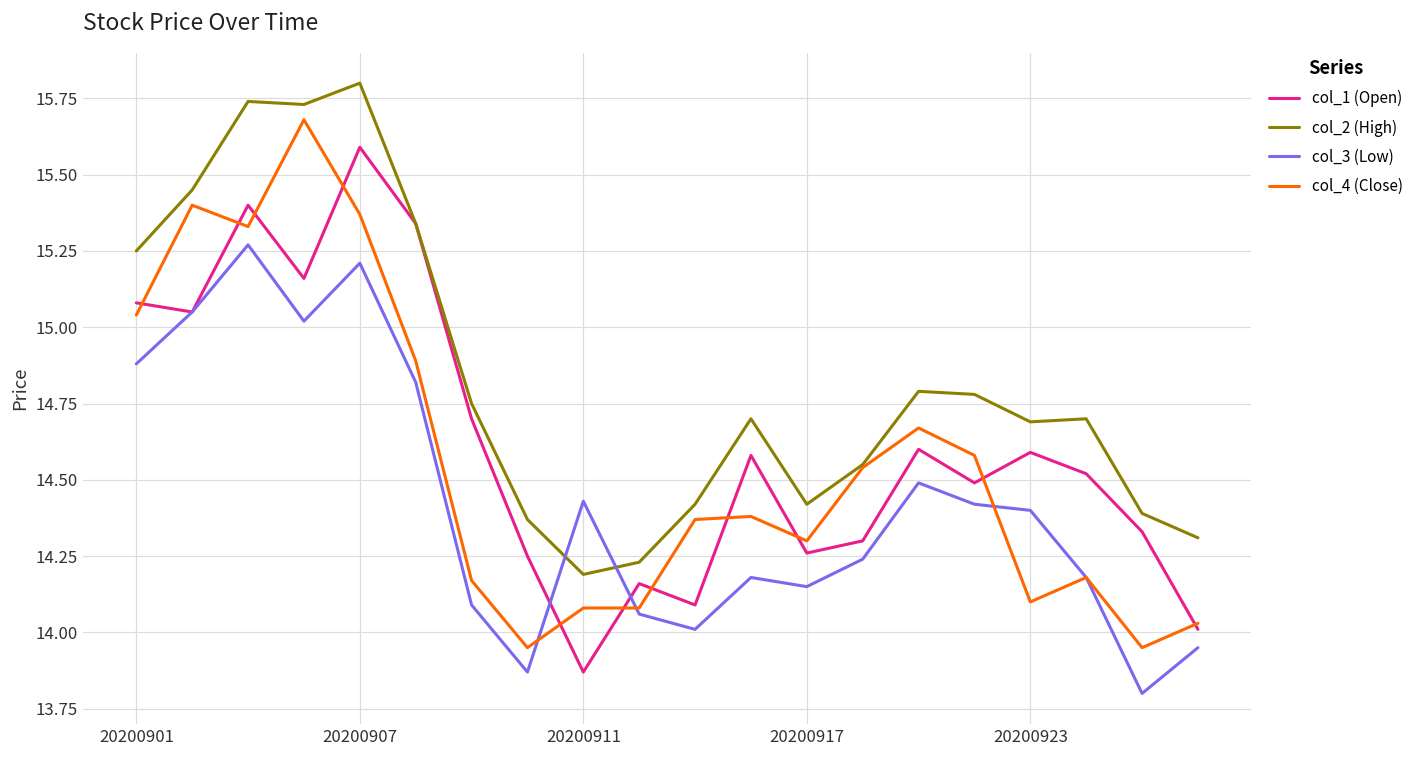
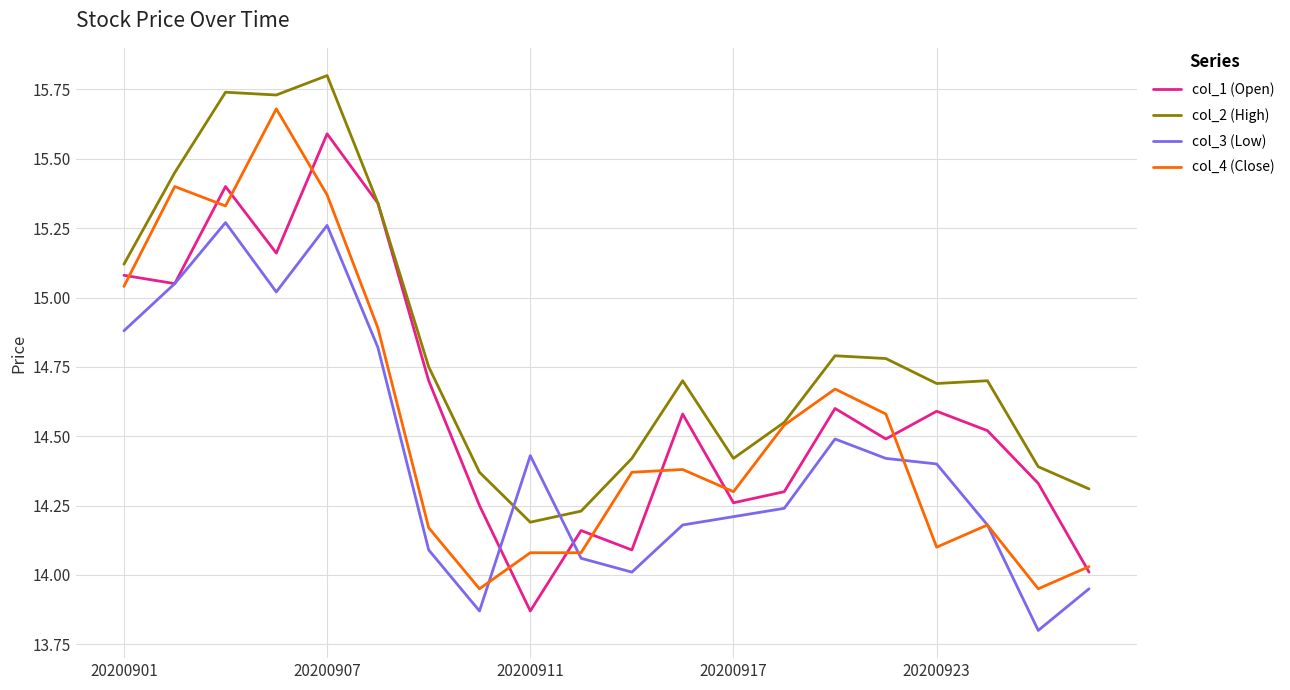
  {
    "col_1 (Open)": {
      "20200901": 15.08,
      "20200907": 15.59,
      "20200911": 13.87,
      "20200917": 14.26,
      "20200923": 14.59
    },
    "col_2 (High)": {
-     "20200901": 15.25,
+     "20200901": 15.12,
      "20200907": 15.80,
      "20200911": 14.19,
      "20200917": 14.42,
      "20200923": 14.69
    },
    "col_3 (Low)": {
      "20200901": 14.88,
-     "20200907": 15.21,
+     "20200907": 15.26,
      "20200911": 14.43,
-     "20200917": 14.15,
+     "20200917": 14.21,
      "20200923": 14.40
    },
    "col_4 (Close)": {
      "20200901": 15.04,
      "20200907": 15.37,
      "20200911": 14.08,
      "20200917": 14.30,
      "20200923": 14.10
    }
  }
